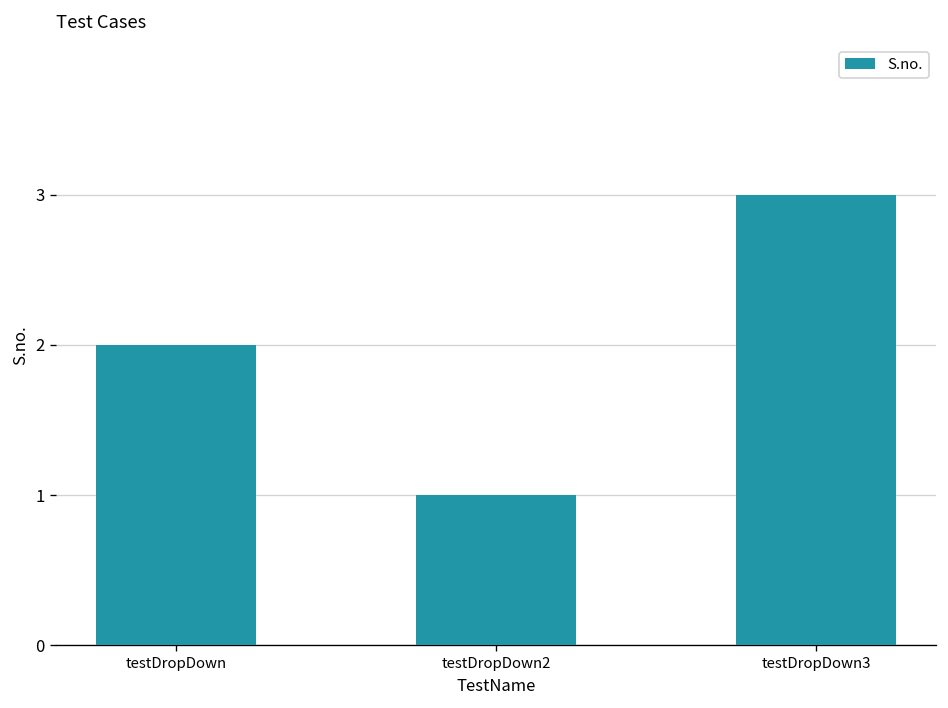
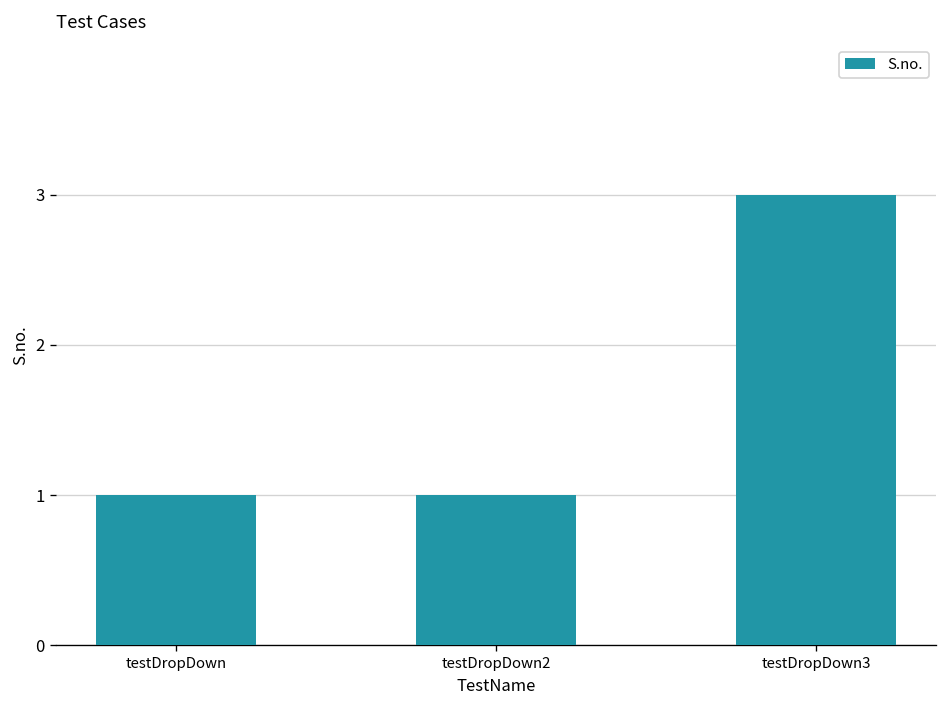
  {
-   "testDropDown": 2,
+   "testDropDown": 1,
    "testDropDown2": 1,
    "testDropDown3": 3
  }
